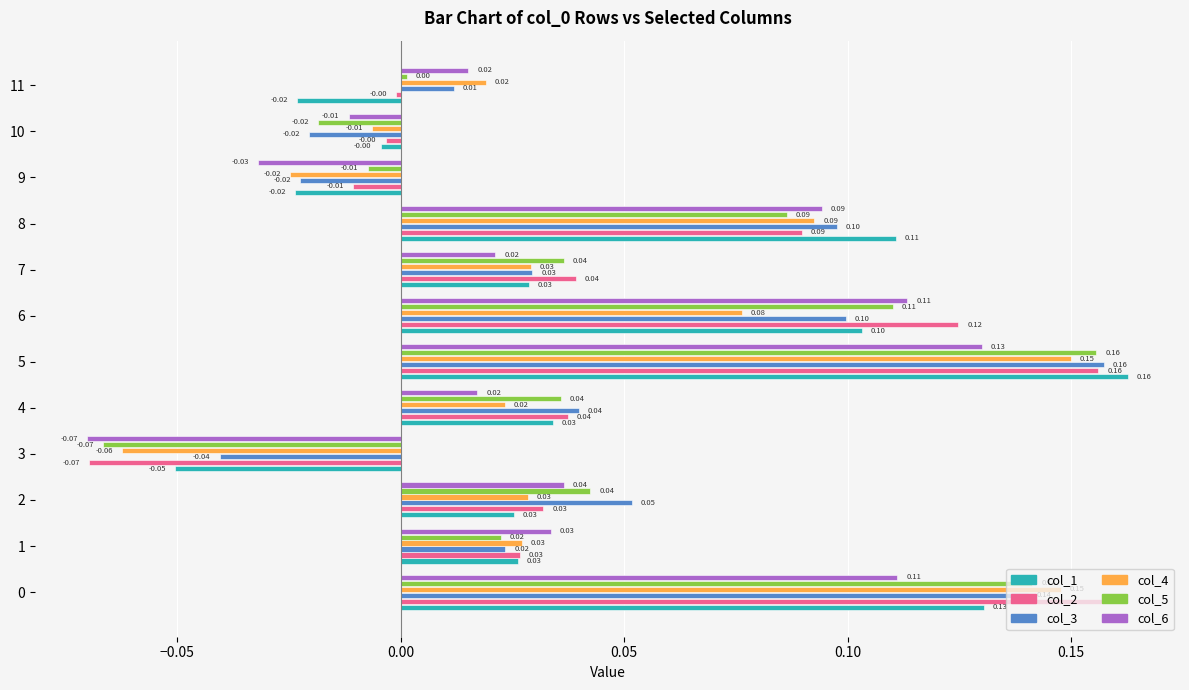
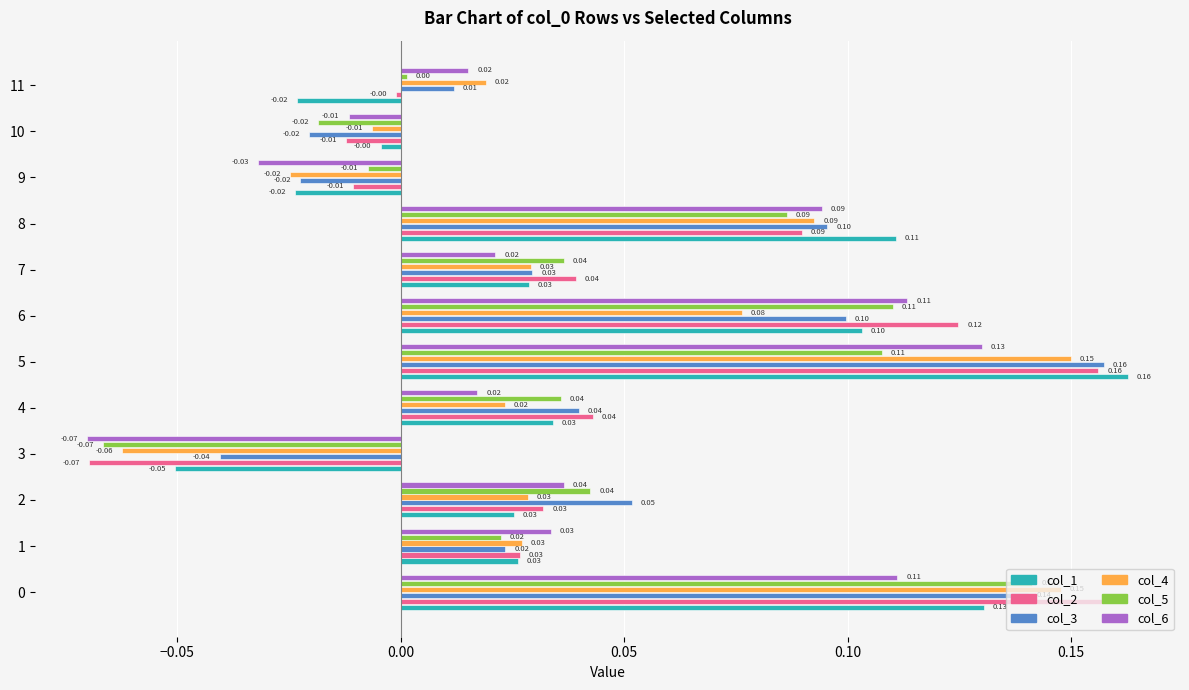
  {
    "col_1": {
      "11": -0.02,
      "10": -0.00,
      "9": -0.02,
      "8": 0.11,
      "7": 0.03,
      "6": 0.10,
      "5": 0.16,
      "4": 0.03,
      "3": -0.05
    },
    "col_2": {
      "11": -0.00,
-     "10": -0.00,
+     "10": -0.01,
      "9": -0.01,
      "7": 0.04,
      "6": 0.12,
-     "4": 0.037,
+     "4": 0.043,
      "3": -0.07,
      "2": 0.03
    },
    "col_3": {
-     "8": 0.098
+     "8": 0.095
    },
    "col_4": {
      "11": 0.02,
      "9": -0.02,
      "8": 0.09,
      "6": 0.08,
      "5": 0.15,
      "4": 0.02,
      "3": -0.06,
      "1": 0.03
    },
    "col_5": {
      "11": 0.00,
      "9": -0.01,
      "7": 0.04,
-     "5": 0.16,
+     "5": 0.11,
      "2": 0.04,
      "1": 0.02
    },
    "col_6": {
      "10": -0.01,
      "9": -0.03,
      "8": 0.09,
      "7": 0.02,
      "6": 0.11,
      "5": 0.13,
      "4": 0.02,
      "3": -0.07,
      "1": 0.03,
      "0": 0.11
    }
  }
